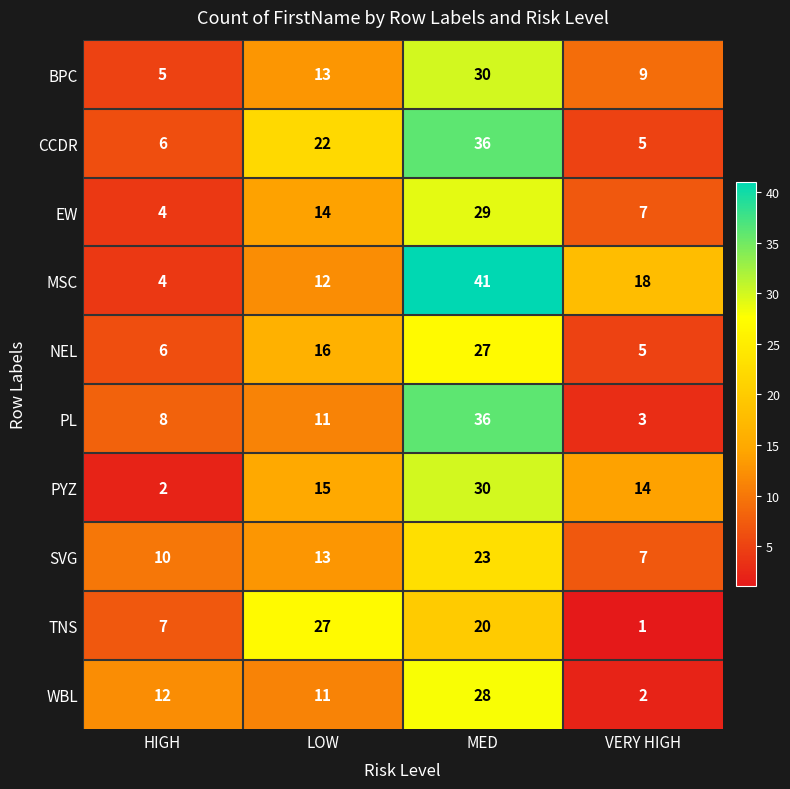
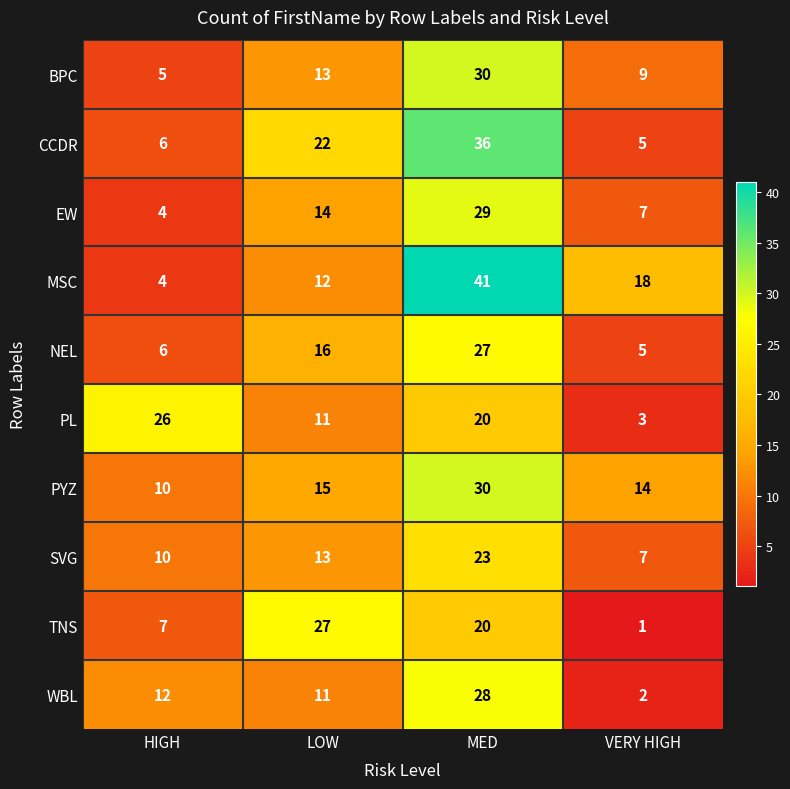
  {
    "BPC": {
      "HIGH": 5,
      "LOW": 13,
      "MED": 30,
      "VERY HIGH": 9
    },
    "CCDR": {
      "HIGH": 6,
      "LOW": 22,
      "MED": 36,
      "VERY HIGH": 5
    },
    "EW": {
      "HIGH": 4,
      "LOW": 14,
      "MED": 29,
      "VERY HIGH": 7
    },
    "MSC": {
      "HIGH": 4,
      "LOW": 12,
      "MED": 41,
      "VERY HIGH": 18
    },
    "NEL": {
      "HIGH": 6,
      "LOW": 16,
      "MED": 27,
      "VERY HIGH": 5
    },
    "PL": {
-     "HIGH": 8,
+     "HIGH": 26,
      "LOW": 11,
-     "MED": 36,
+     "MED": 20,
      "VERY HIGH": 3
    },
    "PYZ": {
-     "HIGH": 2,
+     "HIGH": 10,
      "LOW": 15,
      "MED": 30,
      "VERY HIGH": 14
    },
    "SVG": {
      "HIGH": 10,
      "LOW": 13,
      "MED": 23,
      "VERY HIGH": 7
    },
    "TNS": {
      "HIGH": 7,
      "LOW": 27,
      "MED": 20,
      "VERY HIGH": 1
    },
    "WBL": {
      "HIGH": 12,
      "LOW": 11,
      "MED": 28,
      "VERY HIGH": 2
    }
  }
